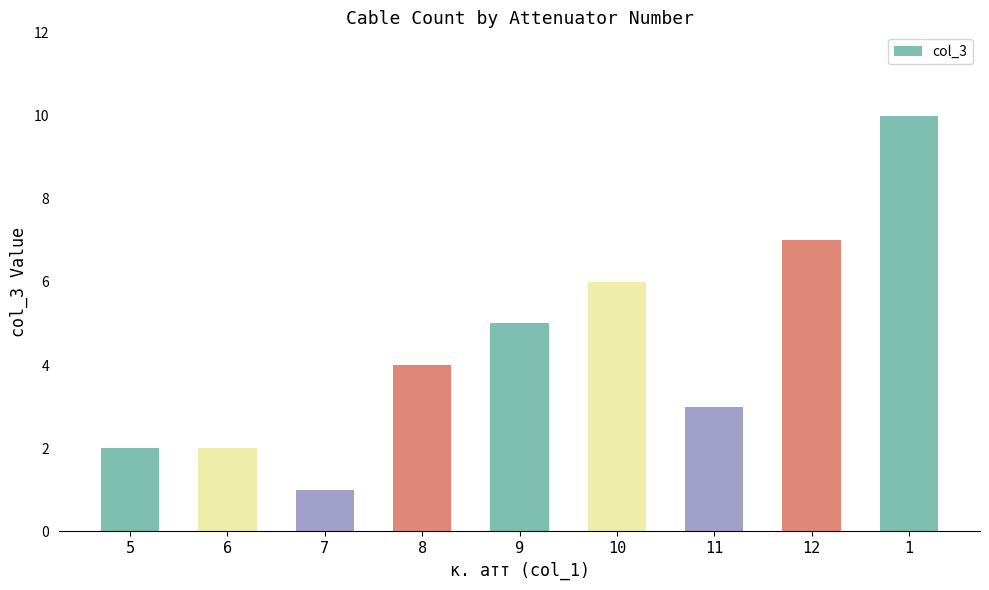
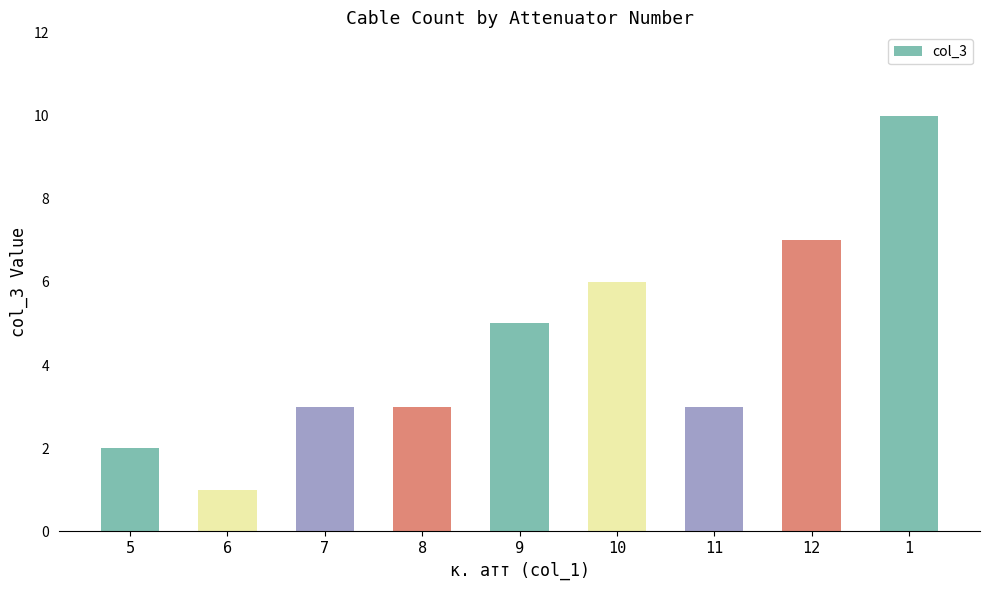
  {
    "5": 2,
-   "6": 2,
-   "7": 1,
-   "8": 4,
+   "6": 1,
+   "7": 3,
+   "8": 3,
    "9": 5,
    "10": 6,
    "11": 3,
    "12": 7,
    "1": 10
  }
